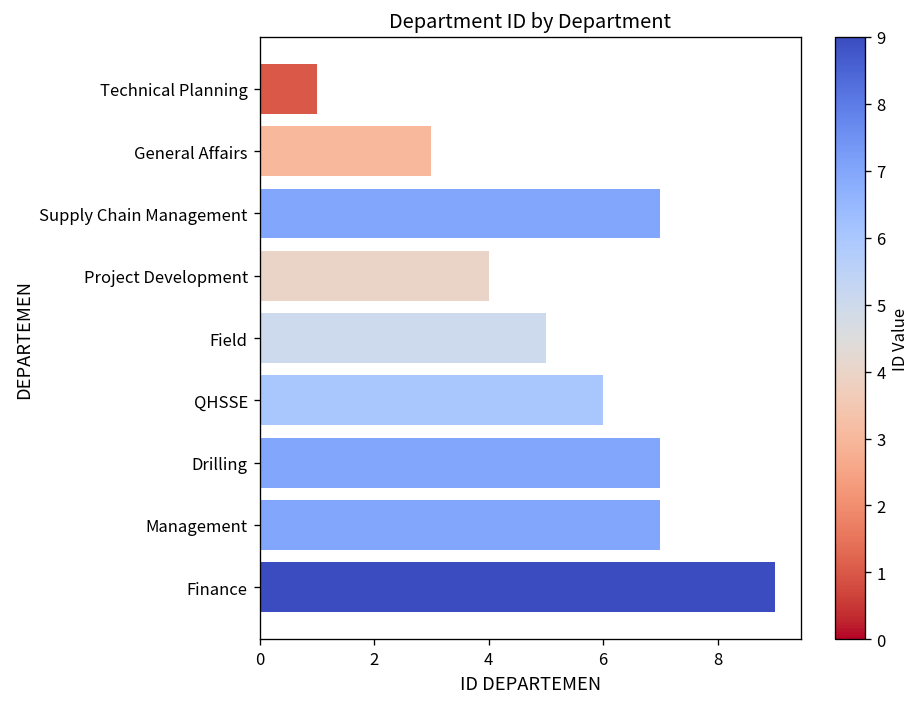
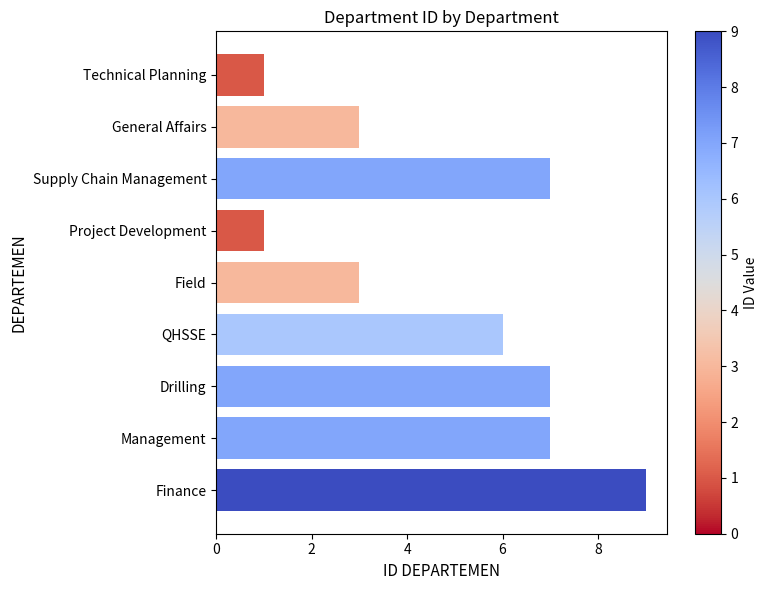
  {
    "Technical Planning": 1,
    "General Affairs": 3,
    "Supply Chain Management": 7,
-   "Project Development": 4,
-   "Field": 5,
+   "Project Development": 1,
+   "Field": 3,
    "QHSSE": 6,
    "Drilling": 7,
    "Management": 7,
    "Finance": 9
  }
